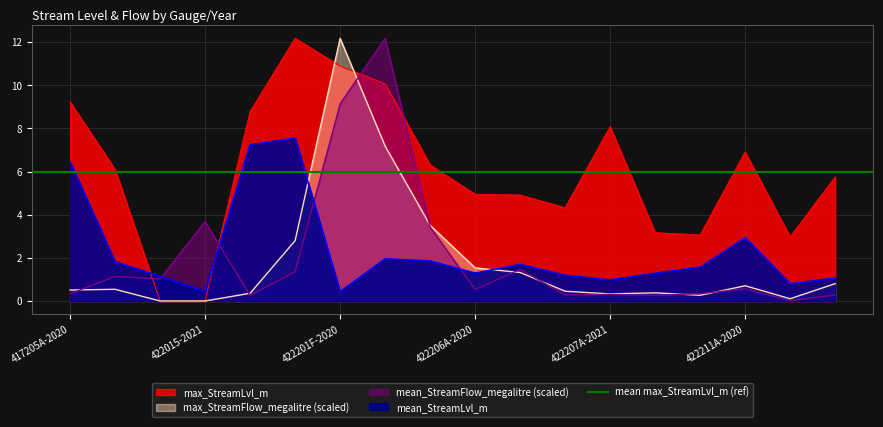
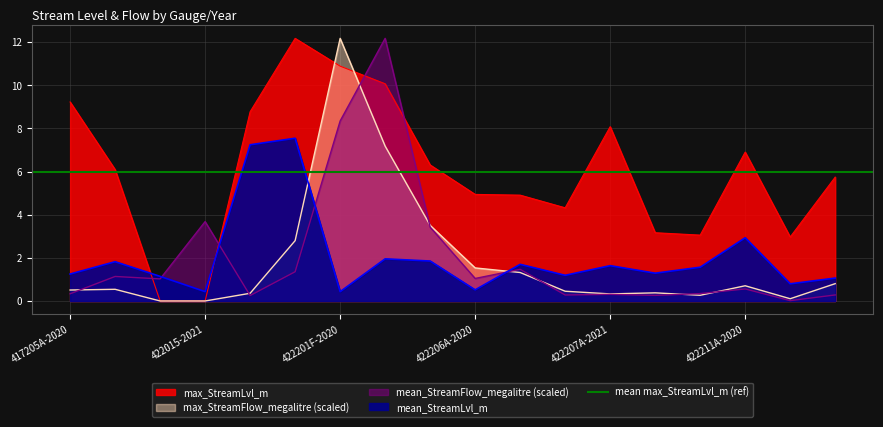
  {
    "max_StreamLvl_m": {
      "417205A-2020": 9.2,
      "422201F-2020": 10.9,
      "422206A-2020": 4.9,
      "422207A-2021": 8.1,
      "422211A-2020": 6.9
    },
    "max_StreamFlow_megalitre (scaled)": {
      "417205A-2020": 0.5,
      "422201F-2020": 12.2,
      "422206A-2020": 1.5,
      "422211A-2020": 0.7
    },
    "mean_StreamFlow_megalitre (scaled)": {
      "417205A-2020": 0.3,
      "422015-2021": 3.7,
-     "422201F-2020": 9.1,
-     "422206A-2020": 0.5,
+     "422201F-2020": 8.3,
+     "422206A-2020": 1.0,
      "422211A-2020": 0.6
    },
    "mean_StreamLvl_m": {
-     "417205A-2020": 6.4,
+     "417205A-2020": 1.2,
      "422015-2021": 0.4,
      "422201F-2020": 0.4,
-     "422206A-2020": 1.3,
-     "422207A-2021": 1.0,
+     "422206A-2020": 0.5,
+     "422207A-2021": 1.6,
      "422211A-2020": 2.9
    }
  }
